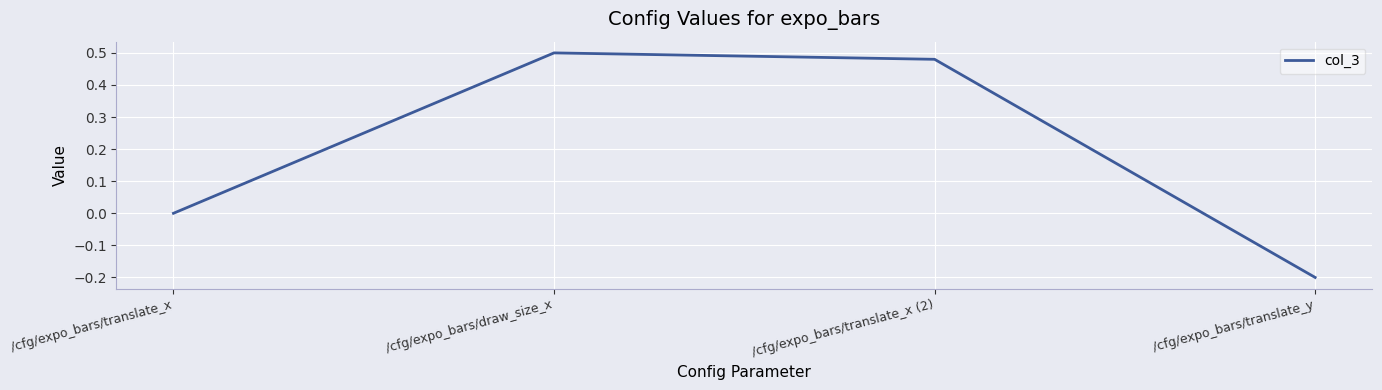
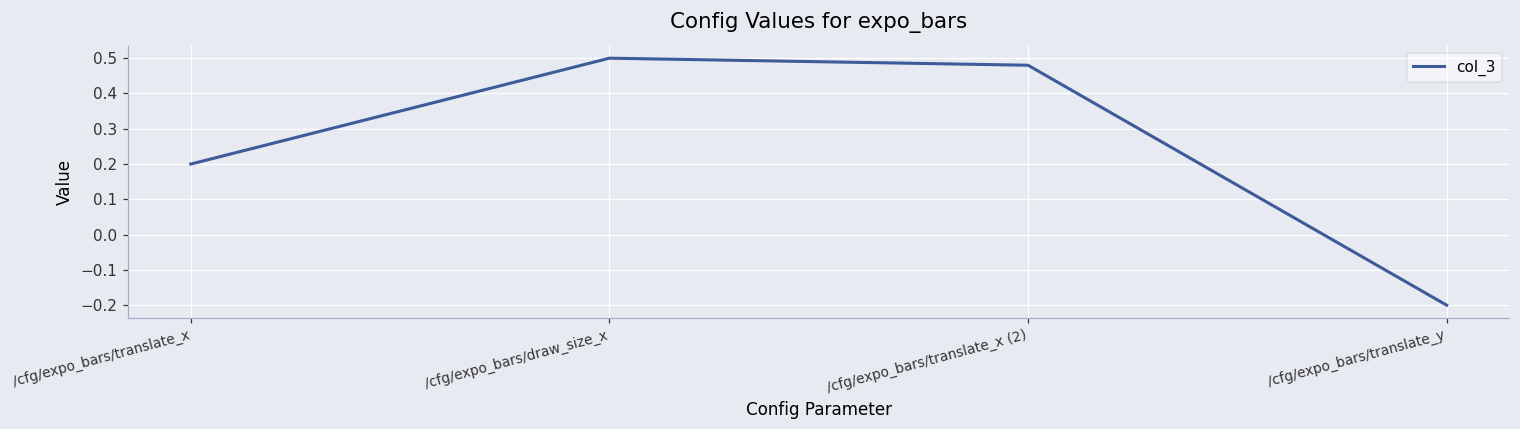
  {
-   "/cfg/expo_bars/translate_x": 0.0,
+   "/cfg/expo_bars/translate_x": 0.2,
    "/cfg/expo_bars/draw_size_x": 0.5,
    "/cfg/expo_bars/translate_x (2)": 0.48,
    "/cfg/expo_bars/translate_y": -0.2
  }
